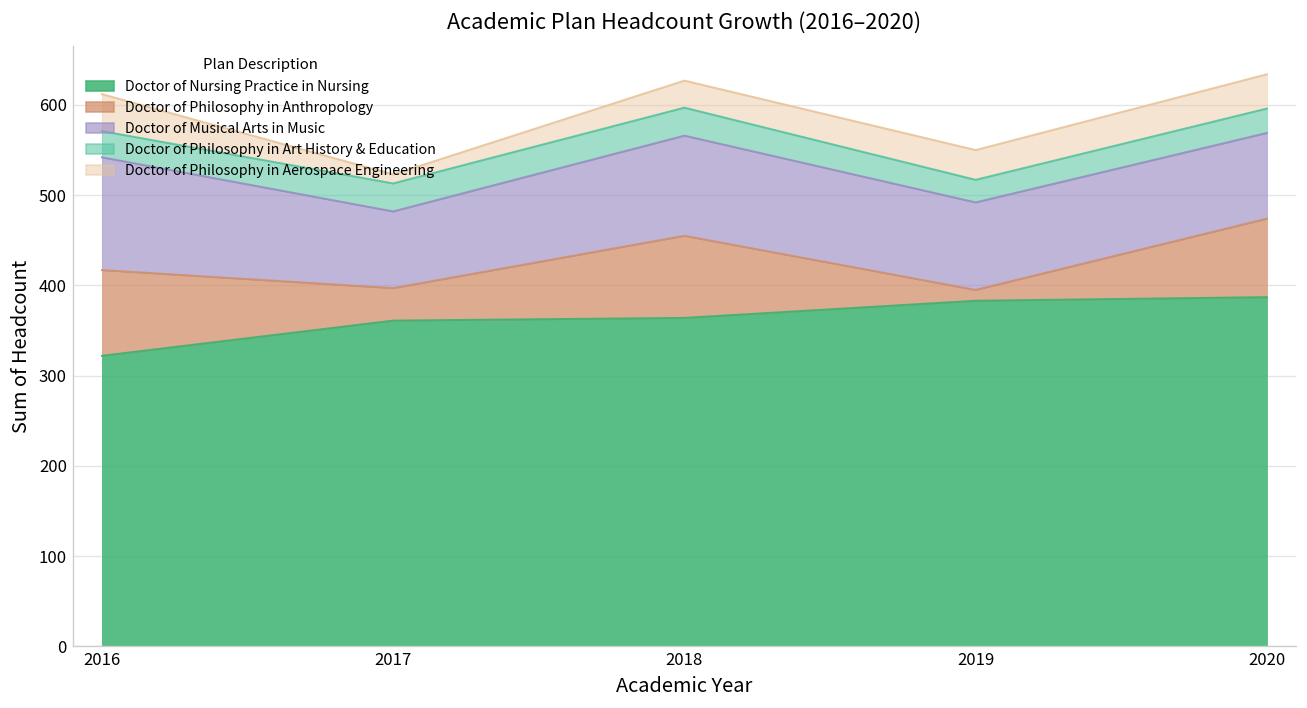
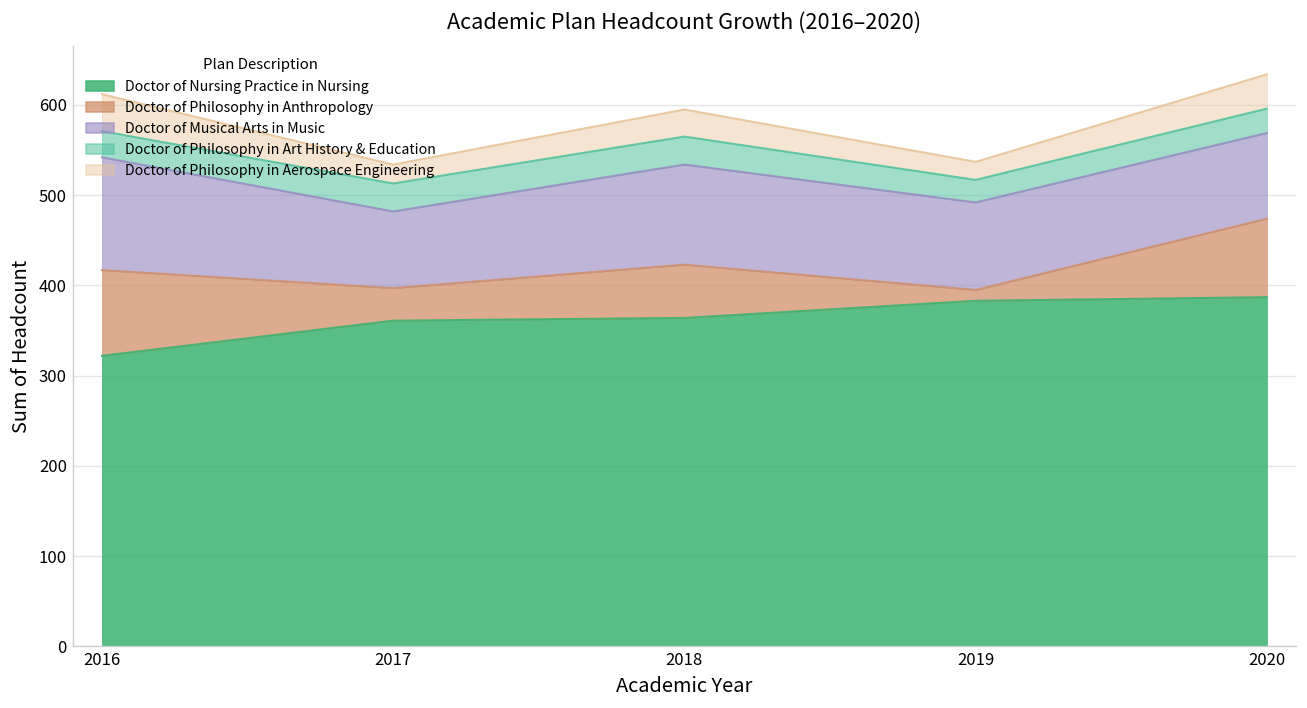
  {
    "Doctor of Philosophy in Anthropology": {
      "2016": 100,
      "2017": 40,
-     "2018": 90,
+     "2018": 60,
      "2019": 10,
      "2020": 90
    },
    "Doctor of Musical Arts in Music": {
      "2016": 130,
      "2017": 90,
      "2018": 110,
      "2019": 100,
      "2020": 100
    },
    "Doctor of Philosophy in Aerospace Engineering": {
      "2016": 40,
-     "2017": 10,
+     "2017": 20,
      "2018": 30,
-     "2019": 30,
+     "2019": 20,
      "2020": 40
    }
  }
